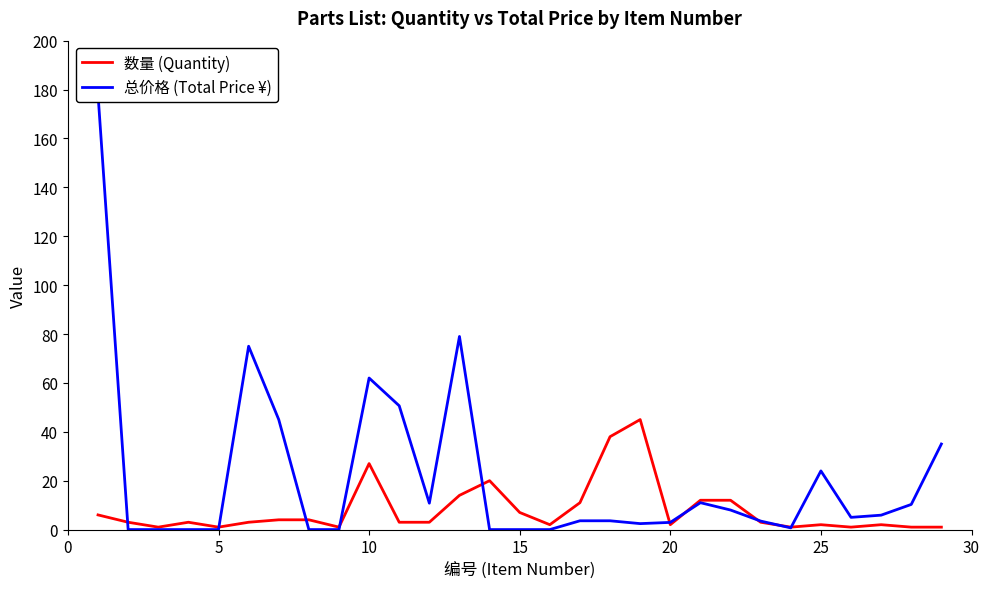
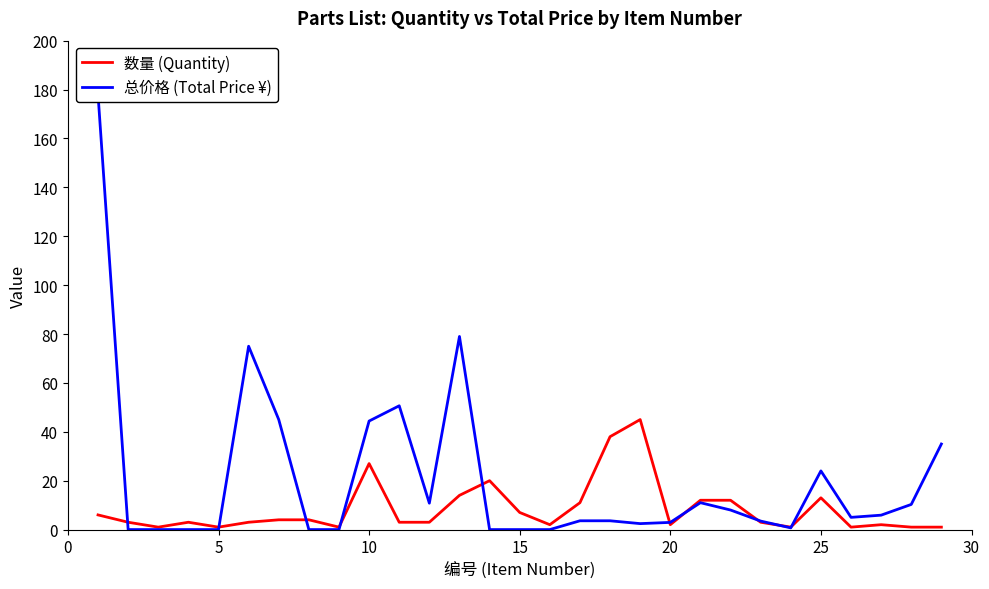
  {
    "数量 (Quantity)": {
      "10": 27,
      "15": 7,
-     "25": 2
+     "25": 13
    },
    "总价格 (Total Price ¥)": {
-     "10": 62,
+     "10": 44,
      "15": 0,
      "25": 24
    }
  }
